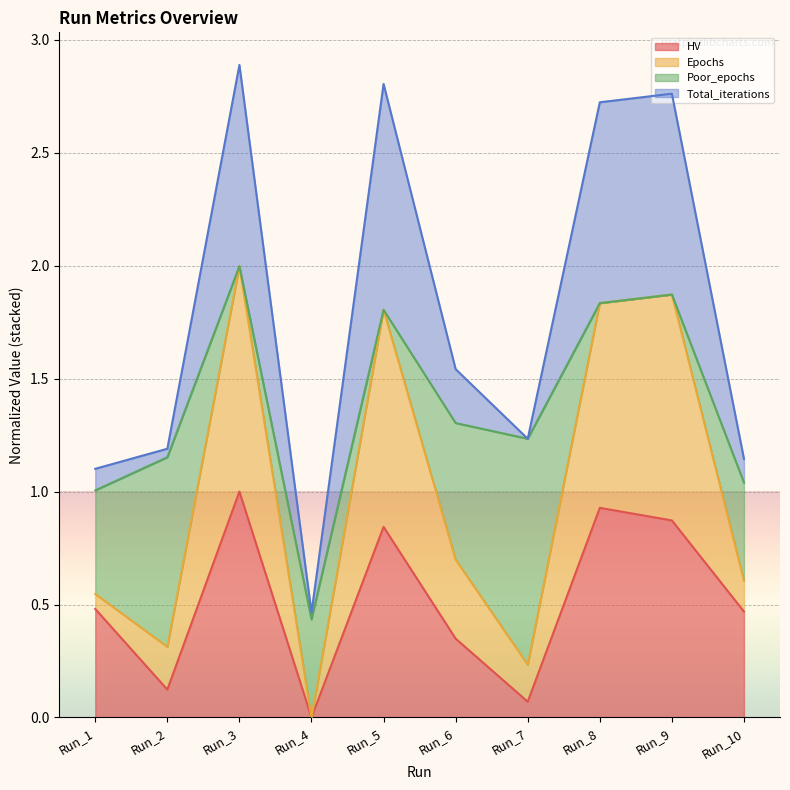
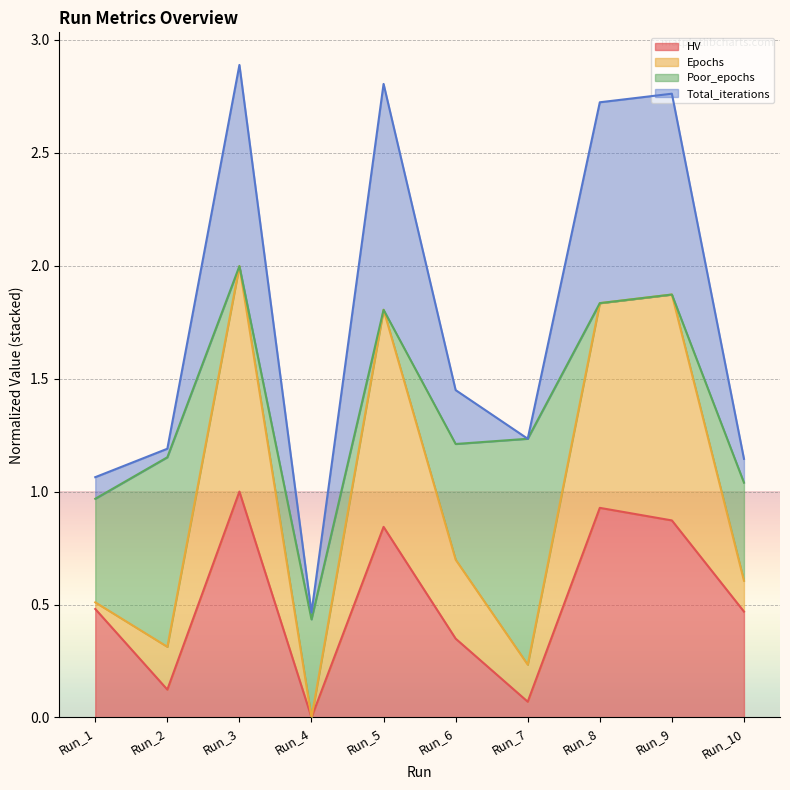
  {
    "HV": {
      "Run_1": 0.48,
      "Run_2": 0.12,
      "Run_3": 1.00,
      "Run_5": 0.84,
      "Run_6": 0.35,
      "Run_7": 0.07,
      "Run_8": 0.93,
      "Run_9": 0.87,
      "Run_10": 0.47
    },
    "Epochs": {
-     "Run_1": 0.07,
+     "Run_1": 0.03,
      "Run_2": 0.19,
      "Run_6": 0.35,
      "Run_7": 0.16,
      "Run_10": 0.14
    },
    "Poor_epochs": {
      "Run_1": 0.46,
      "Run_2": 0.84,
      "Run_4": 0.43,
-     "Run_6": 0.60,
+     "Run_6": 0.51,
      "Run_10": 0.43
    },
    "Total_iterations": {
      "Run_1": 0.10,
      "Run_2": 0.04,
      "Run_3": 0.89,
      "Run_4": 0.03,
      "Run_5": 1.00,
      "Run_6": 0.24,
      "Run_8": 0.89,
      "Run_10": 0.11
    }
  }
